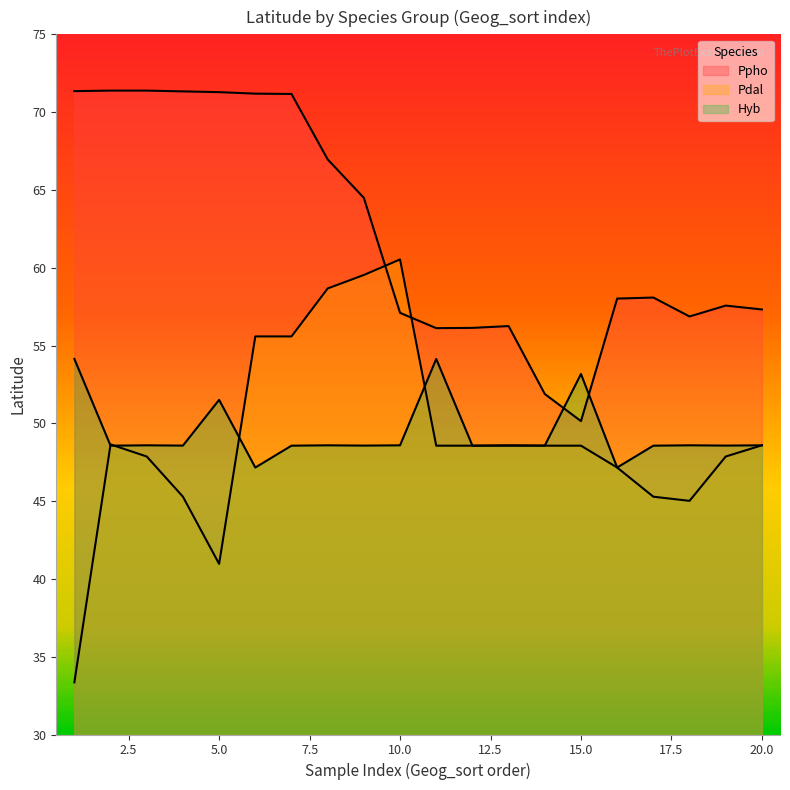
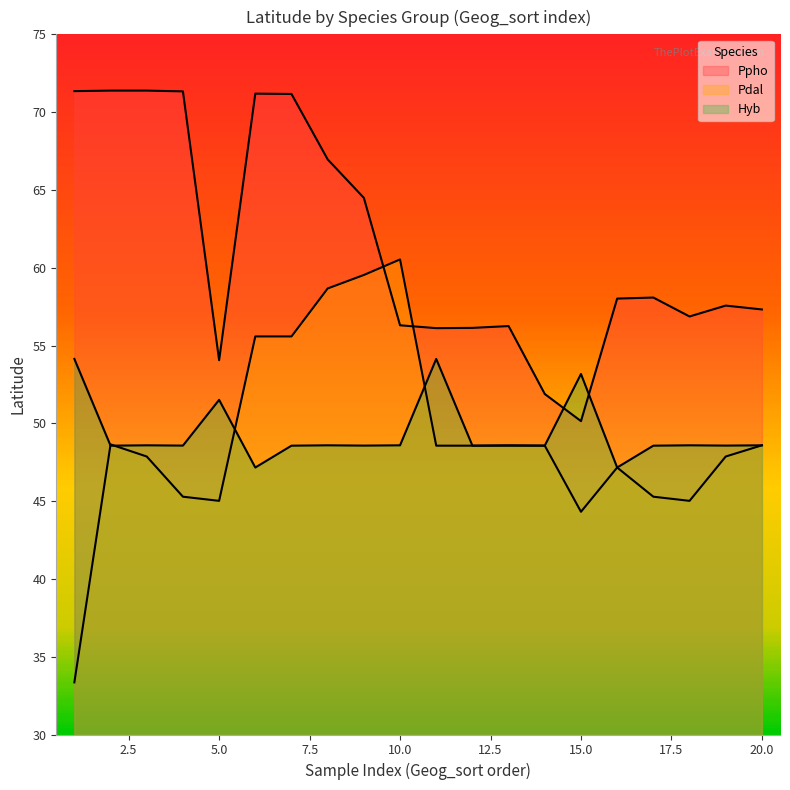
  {
    "Ppho": {
-     "5.0": 71.3,
-     "10.0": 57.1,
+     "5.0": 54.1,
+     "10.0": 56.3,
      "15.0": 50.1,
      "20.0": 57.3
    },
    "Pdal": {
-     "5.0": 41.0,
+     "5.0": 45.0,
      "10.0": 60.5,
-     "15.0": 48.6
+     "15.0": 44.3
    },
    "Hyb": {
      "5.0": 51.5,
      "10.0": 48.6,
      "15.0": 53.2
    }
  }
